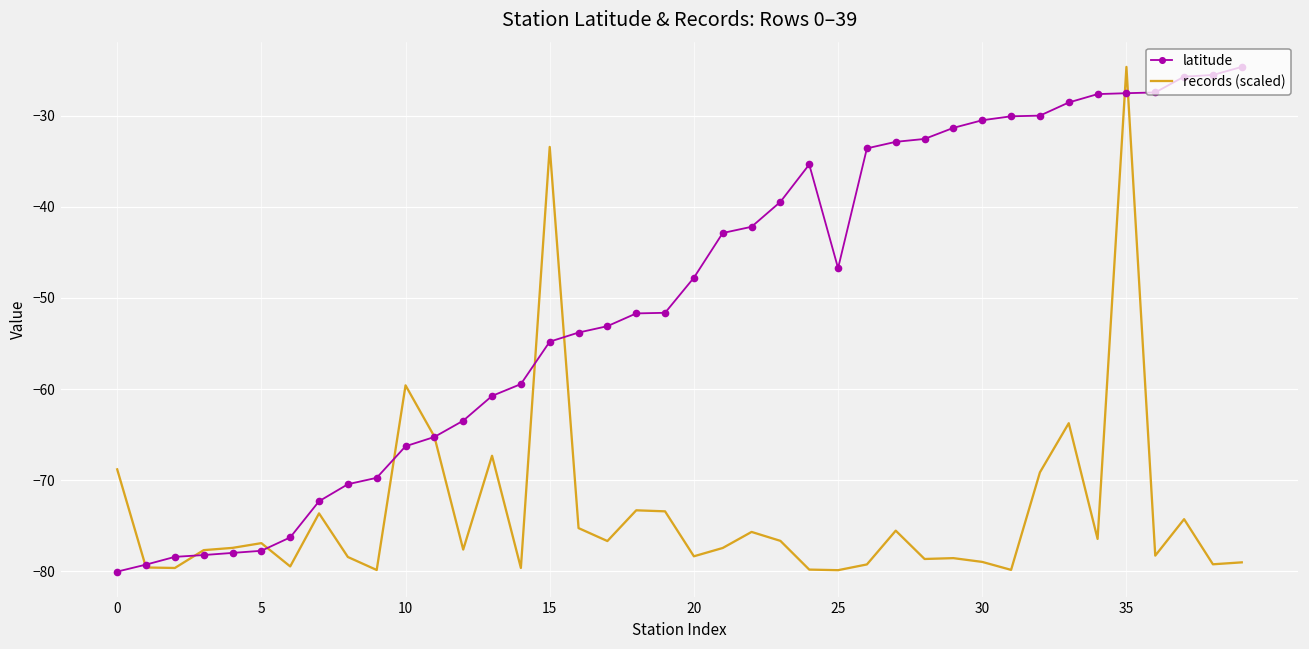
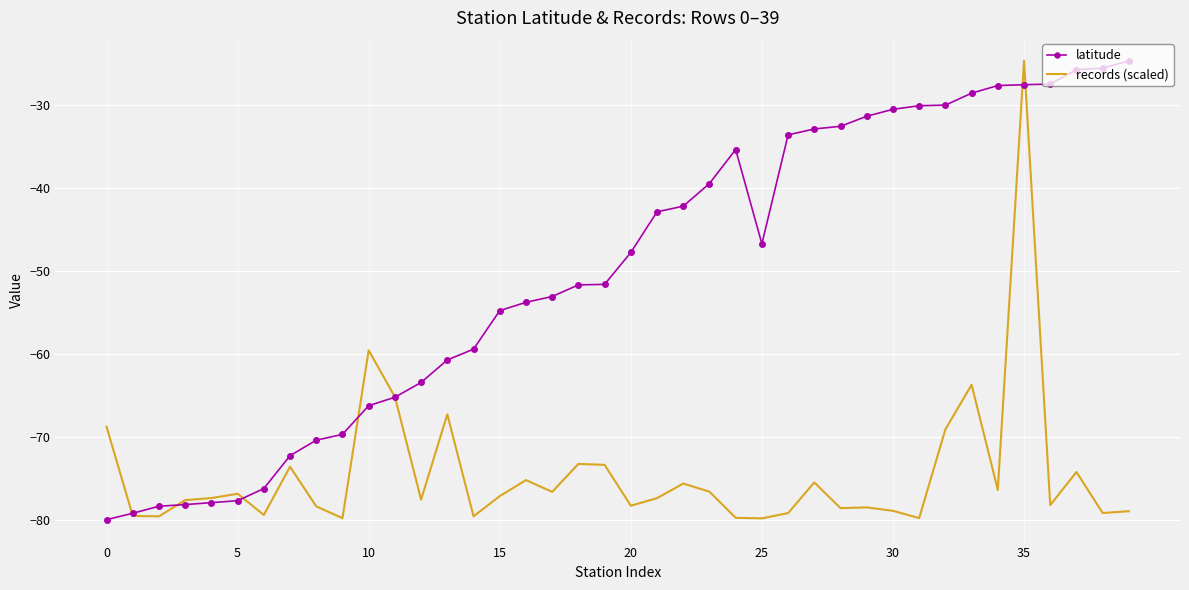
  {
    "latitude": {
      "0": -80,
      "5": -78,
      "10": -66,
      "15": -55,
      "20": -48,
      "25": -47,
      "30": -31,
      "35": -28
    },
    "records (scaled)": {
      "0": -69,
      "5": -77,
      "10": -60,
-     "15": -33,
+     "15": -77,
      "20": -78,
      "25": -80,
      "30": -79,
      "35": -25
    }
  }
